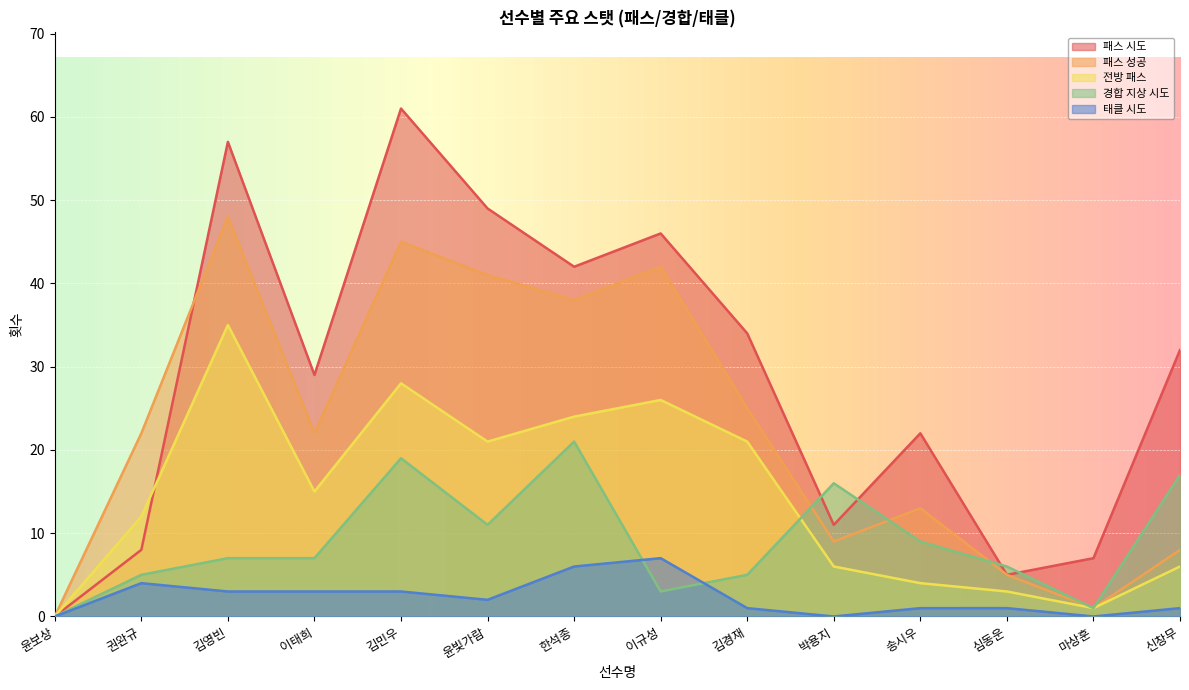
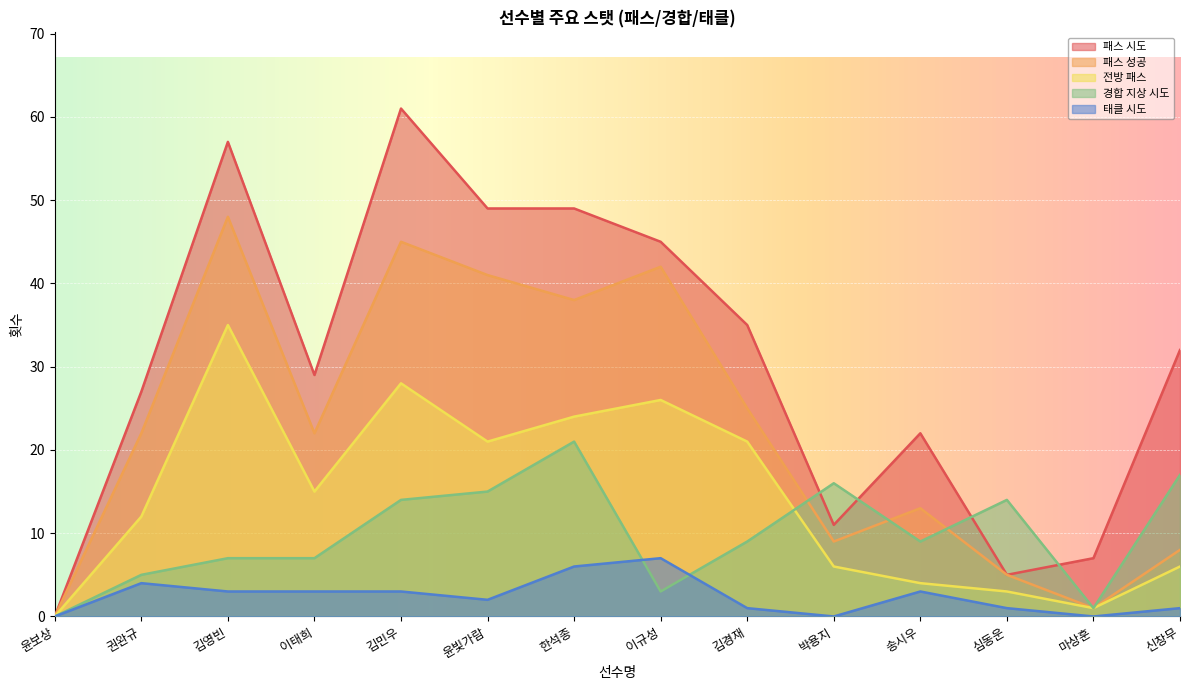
  {
    "패스 시도": {
-     "권완규": 8,
+     "권완규": 27,
      "김영빈": 57,
      "이태희": 29,
      "김민우": 61,
      "윤빛가람": 49,
-     "한석종": 42,
-     "이규성": 46,
-     "김경재": 34,
+     "한석종": 49,
+     "이규성": 45,
+     "김경재": 35,
      "박용지": 11,
      "송시우": 22,
      "마상훈": 7,
      "신창무": 32
    },
    "경합 지상 시도": {
      "권완규": 5,
      "김영빈": 7,
      "이태희": 7,
-     "김민우": 19,
-     "윤빛가람": 11,
+     "김민우": 14,
+     "윤빛가람": 15,
      "한석종": 21,
      "이규성": 3,
-     "김경재": 5,
+     "김경재": 9,
      "박용지": 16,
      "송시우": 9,
-     "심동운": 6,
+     "심동운": 14,
      "신창무": 17
    },
    "태클 시도": {
      "권완규": 4,
      "김영빈": 3,
      "이태희": 3,
      "김민우": 3,
      "윤빛가람": 2,
      "한석종": 6,
      "이규성": 7,
      "김경재": 1,
      "박용지": 0,
-     "송시우": 1,
+     "송시우": 3,
      "심동운": 1,
      "마상훈": 0,
      "신창무": 1
    }
  }
